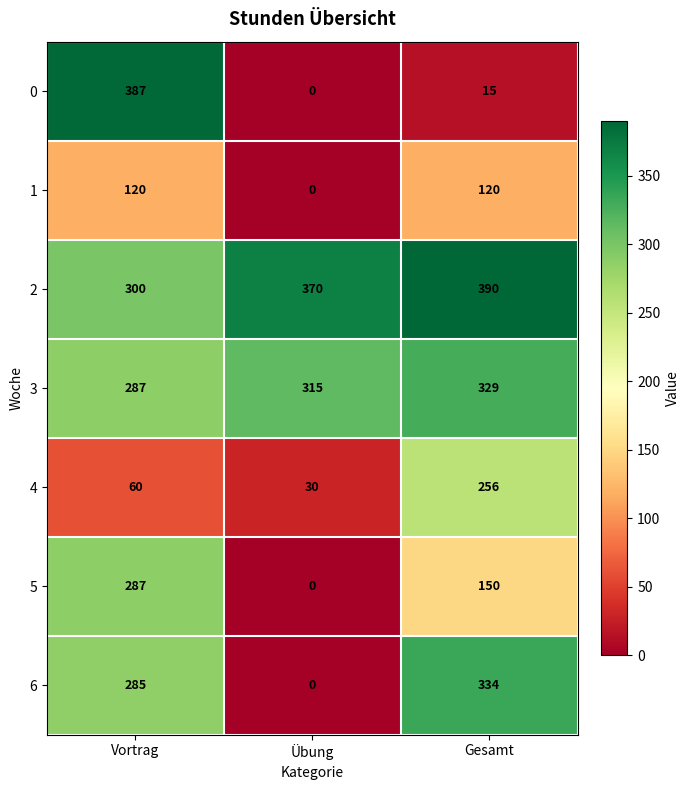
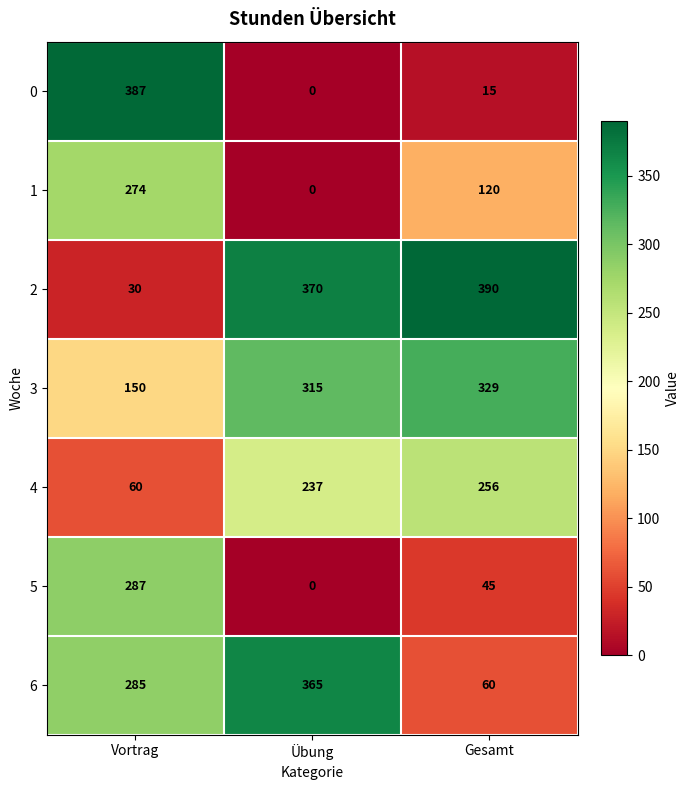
  {
    "0": {
      "Vortrag": 387,
      "Übung": 0,
      "Gesamt": 15
    },
    "1": {
-     "Vortrag": 120,
+     "Vortrag": 274,
      "Übung": 0,
      "Gesamt": 120
    },
    "2": {
-     "Vortrag": 300,
+     "Vortrag": 30,
      "Übung": 370,
      "Gesamt": 390
    },
    "3": {
-     "Vortrag": 287,
+     "Vortrag": 150,
      "Übung": 315,
      "Gesamt": 329
    },
    "4": {
      "Vortrag": 60,
-     "Übung": 30,
+     "Übung": 237,
      "Gesamt": 256
    },
    "5": {
      "Vortrag": 287,
      "Übung": 0,
-     "Gesamt": 150
+     "Gesamt": 45
    },
    "6": {
      "Vortrag": 285,
-     "Übung": 0,
-     "Gesamt": 334
+     "Übung": 365,
+     "Gesamt": 60
    }
  }
